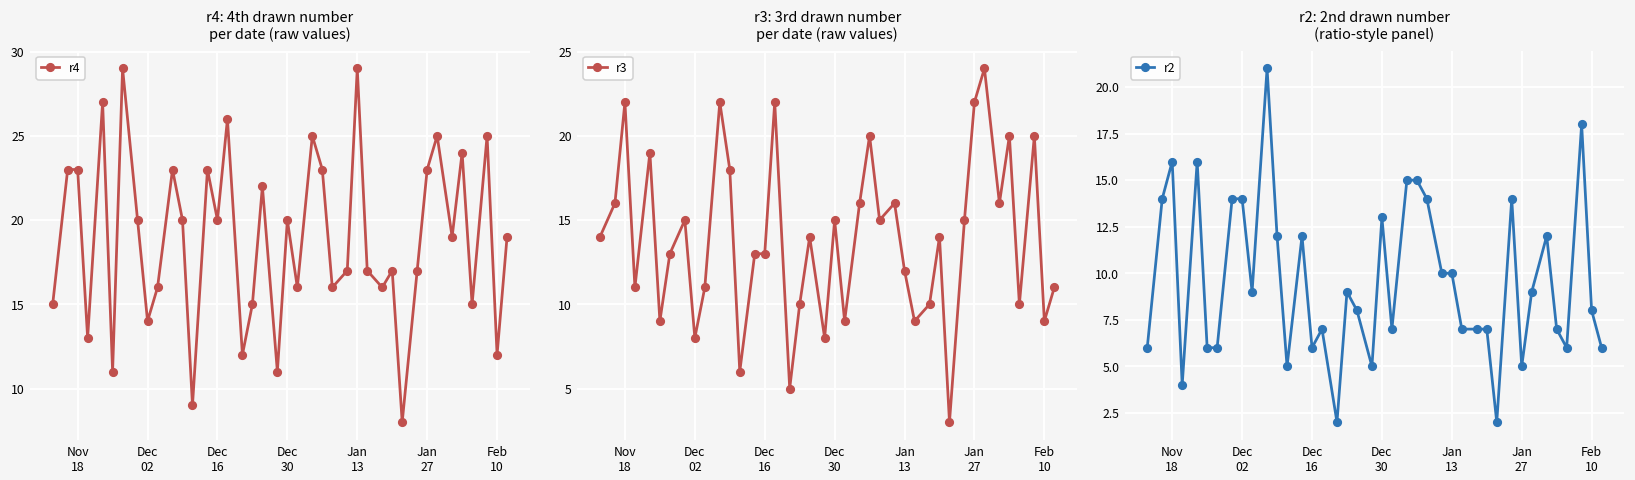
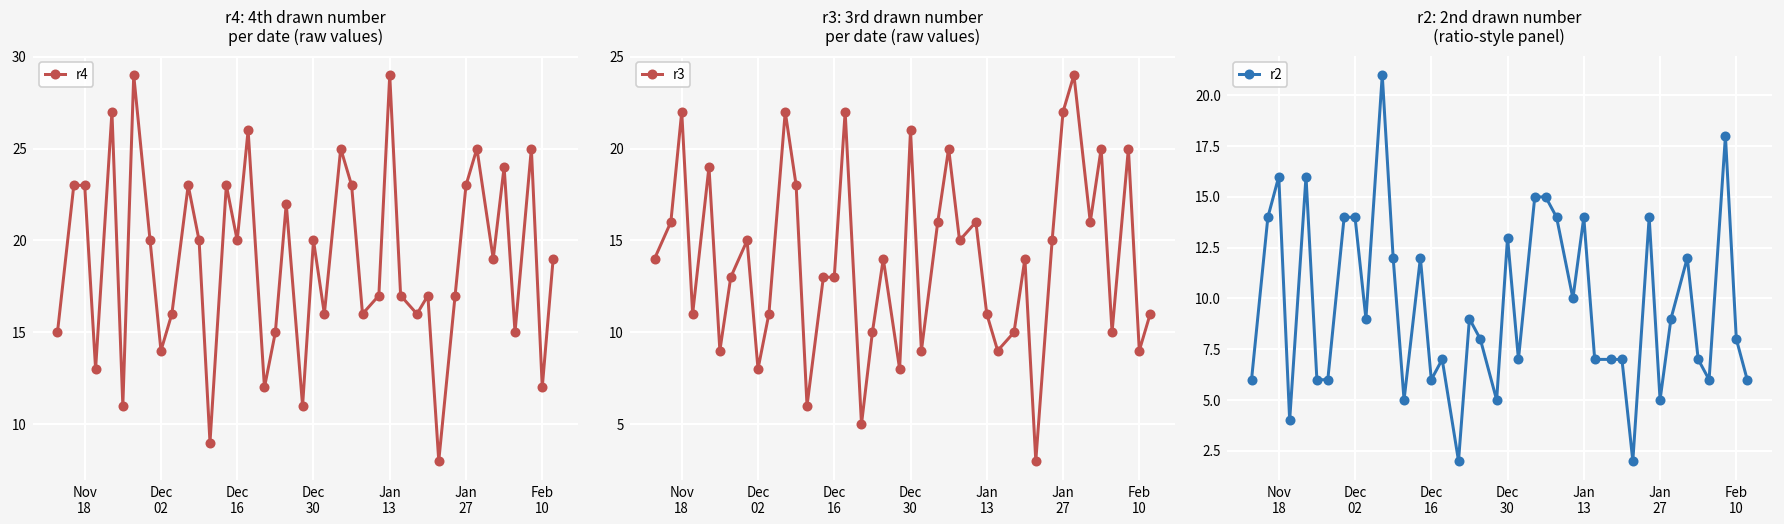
  {
    "r4: 4th drawn number per date (raw values)": {
      "Nov 18": 23.0,
      "Dec 02": 14.0,
      "Dec 16": 20.0,
      "Dec 30": 20.0,
      "Jan 13": 29.0,
      "Jan 27": 23.0,
      "Feb 10": 12.0
    },
    "r3: 3rd drawn number per date (raw values)": {
      "Nov 18": 22,
      "Dec 02": 8,
      "Dec 16": 13,
-     "Dec 30": 15,
-     "Jan 13": 12,
+     "Dec 30": 21,
+     "Jan 13": 11,
      "Jan 27": 22,
      "Feb 10": 9
    },
    "r2: 2nd drawn number (ratio-style panel)": {
      "Nov 18": 16,
      "Dec 02": 14,
      "Dec 16": 6,
      "Dec 30": 13,
-     "Jan 13": 10,
+     "Jan 13": 14,
      "Jan 27": 5,
      "Feb 10": 8
    }
  }
